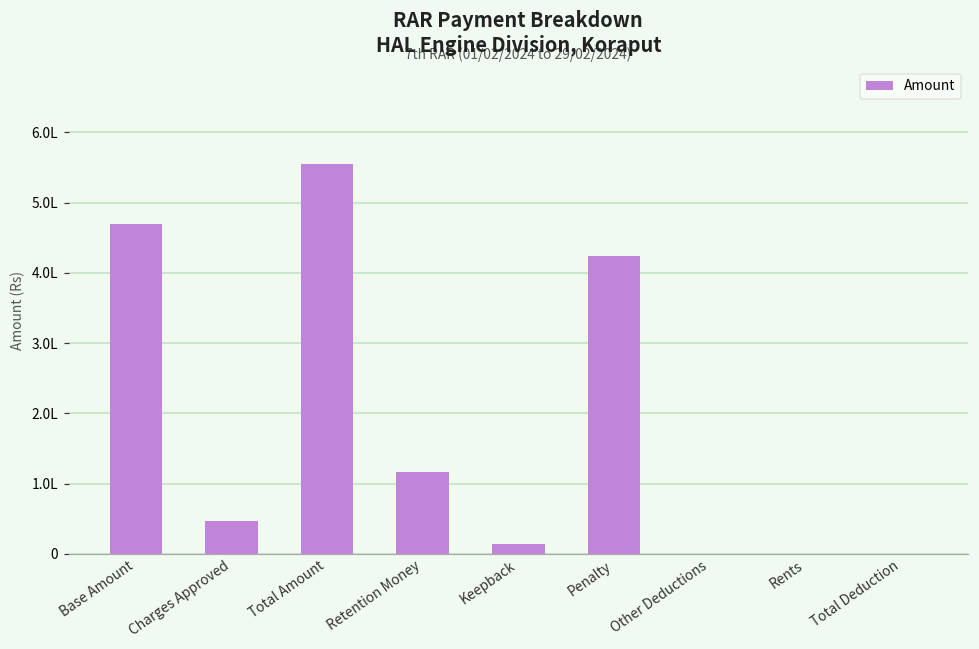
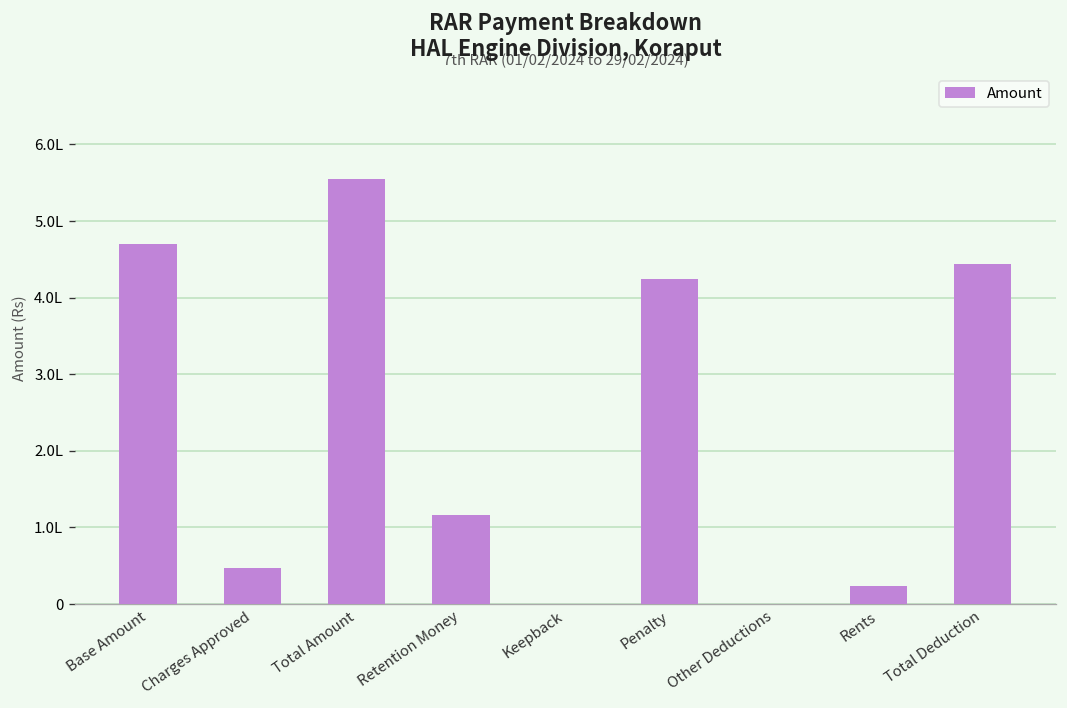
  {
    "Base Amount": "4.7L",
    "Charges Approved": "0.5L",
    "Total Amount": "5.5L",
    "Retention Money": "1.2L",
-   "Keepback": "0.1L",
+   "Keepback": "0.0L",
    "Penalty": "4.2L",
    "Other Deductions": "0.0L",
-   "Rents": "0.0L",
-   "Total Deduction": "0.0L"
+   "Rents": "0.2L",
+   "Total Deduction": "4.4L"
  }
